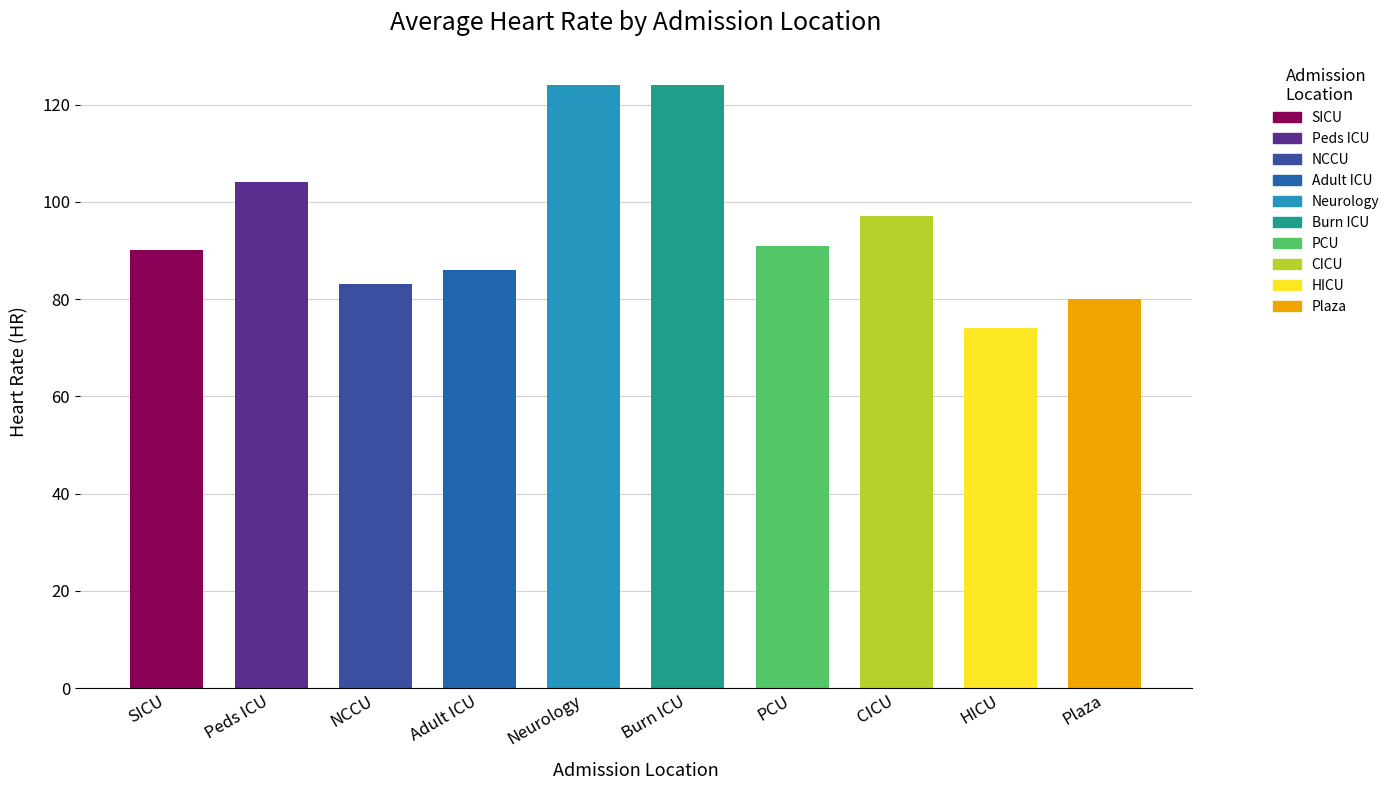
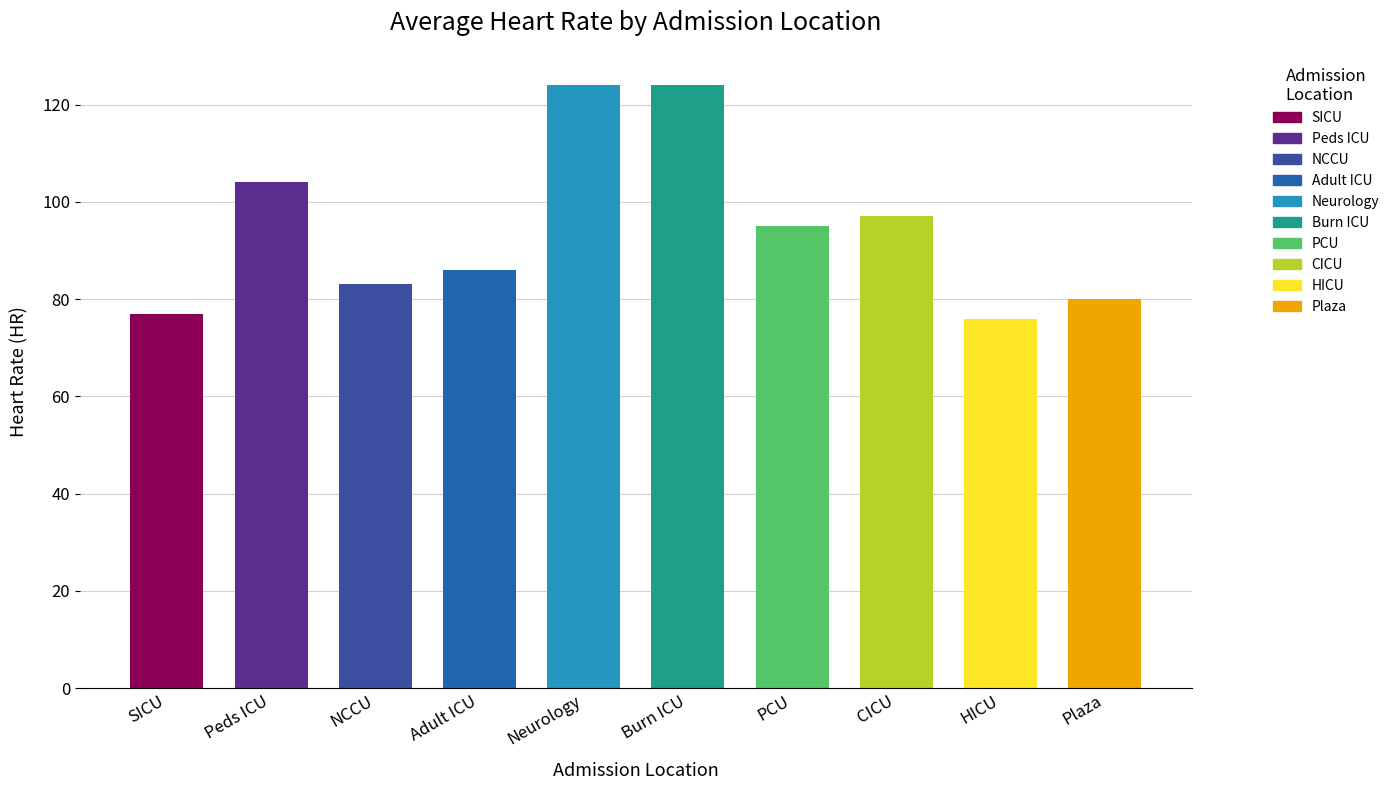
  {
-   "SICU": 90,
+   "SICU": 77,
    "Peds ICU": 104,
    "NCCU": 83,
    "Adult ICU": 86,
    "Neurology": 124,
    "Burn ICU": 124,
-   "PCU": 91,
+   "PCU": 95,
    "CICU": 97,
-   "HICU": 74,
+   "HICU": 76,
    "Plaza": 80
  }
